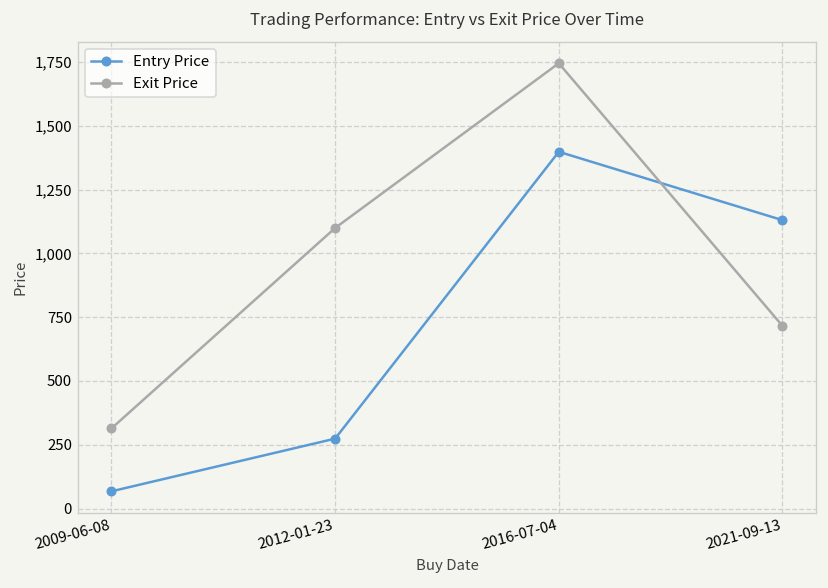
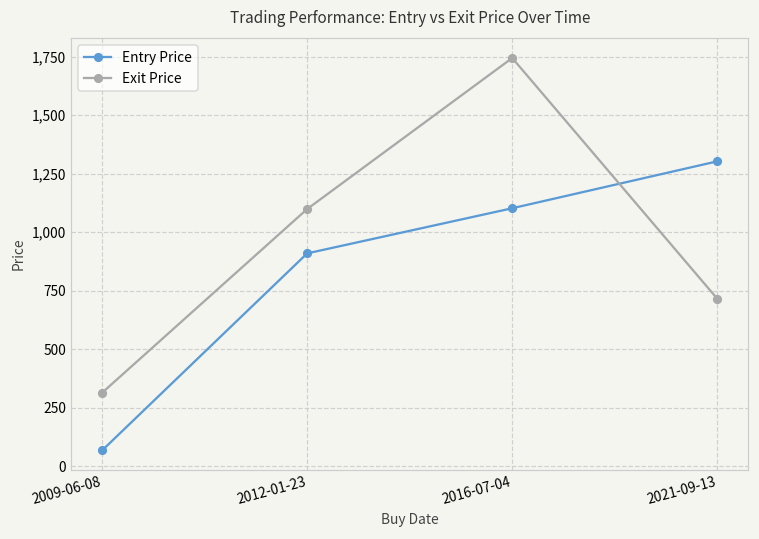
  {
    "Entry Price": {
      "2009-06-08": "70",
-     "2012-01-23": "270",
-     "2016-07-04": "1,400",
-     "2021-09-13": "1,130"
+     "2012-01-23": "910",
+     "2016-07-04": "1,100",
+     "2021-09-13": "1,300"
    },
    "Exit Price": {
      "2009-06-08": "310",
      "2012-01-23": "1,100",
      "2016-07-04": "1,740",
      "2021-09-13": "720"
    }
  }
